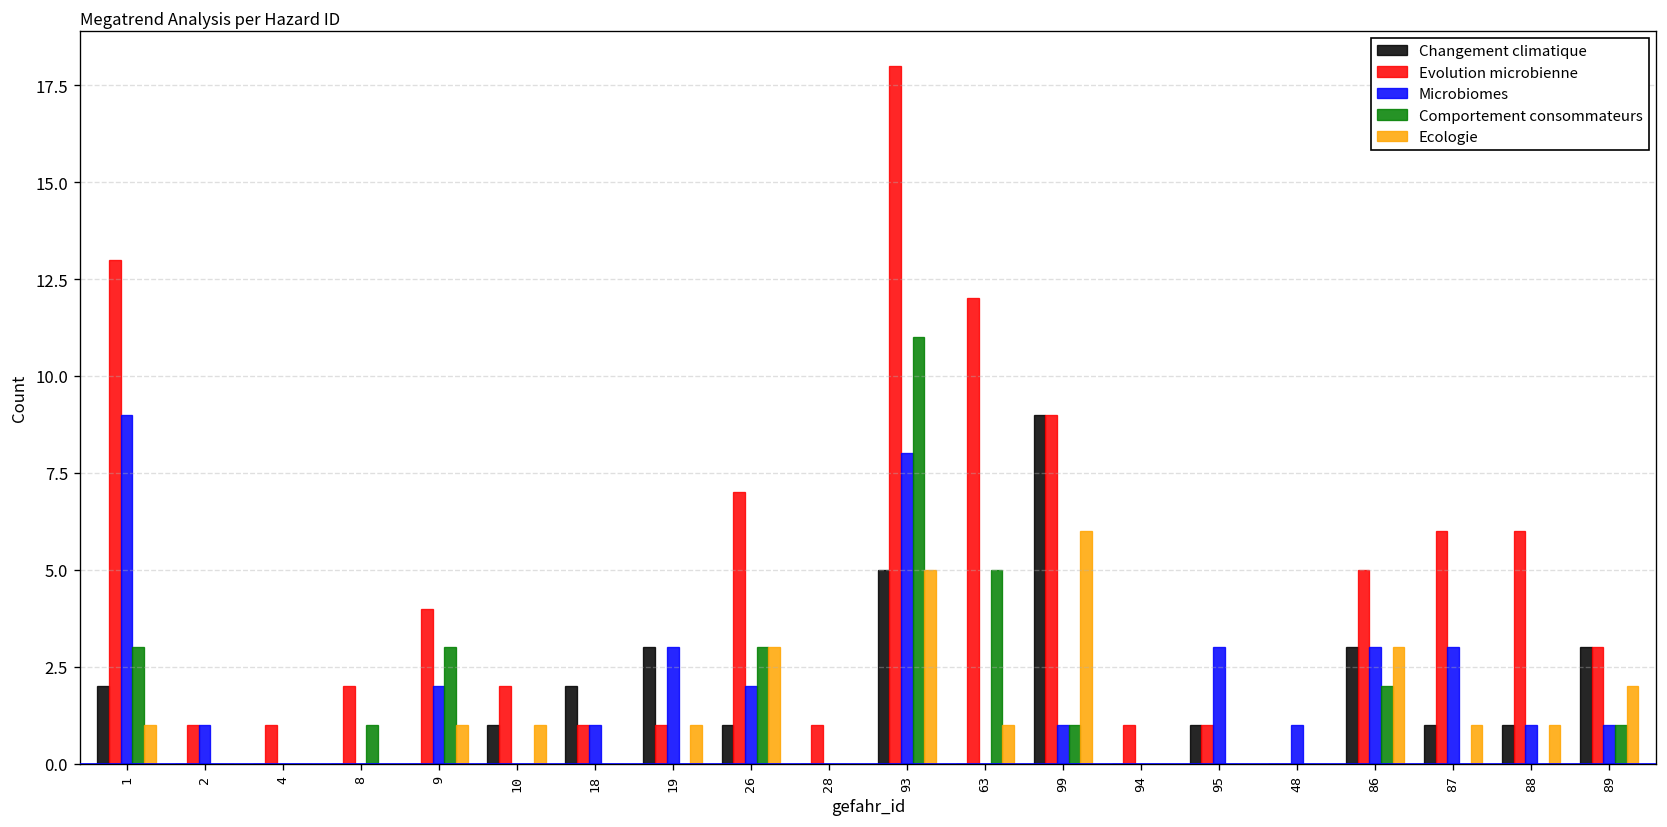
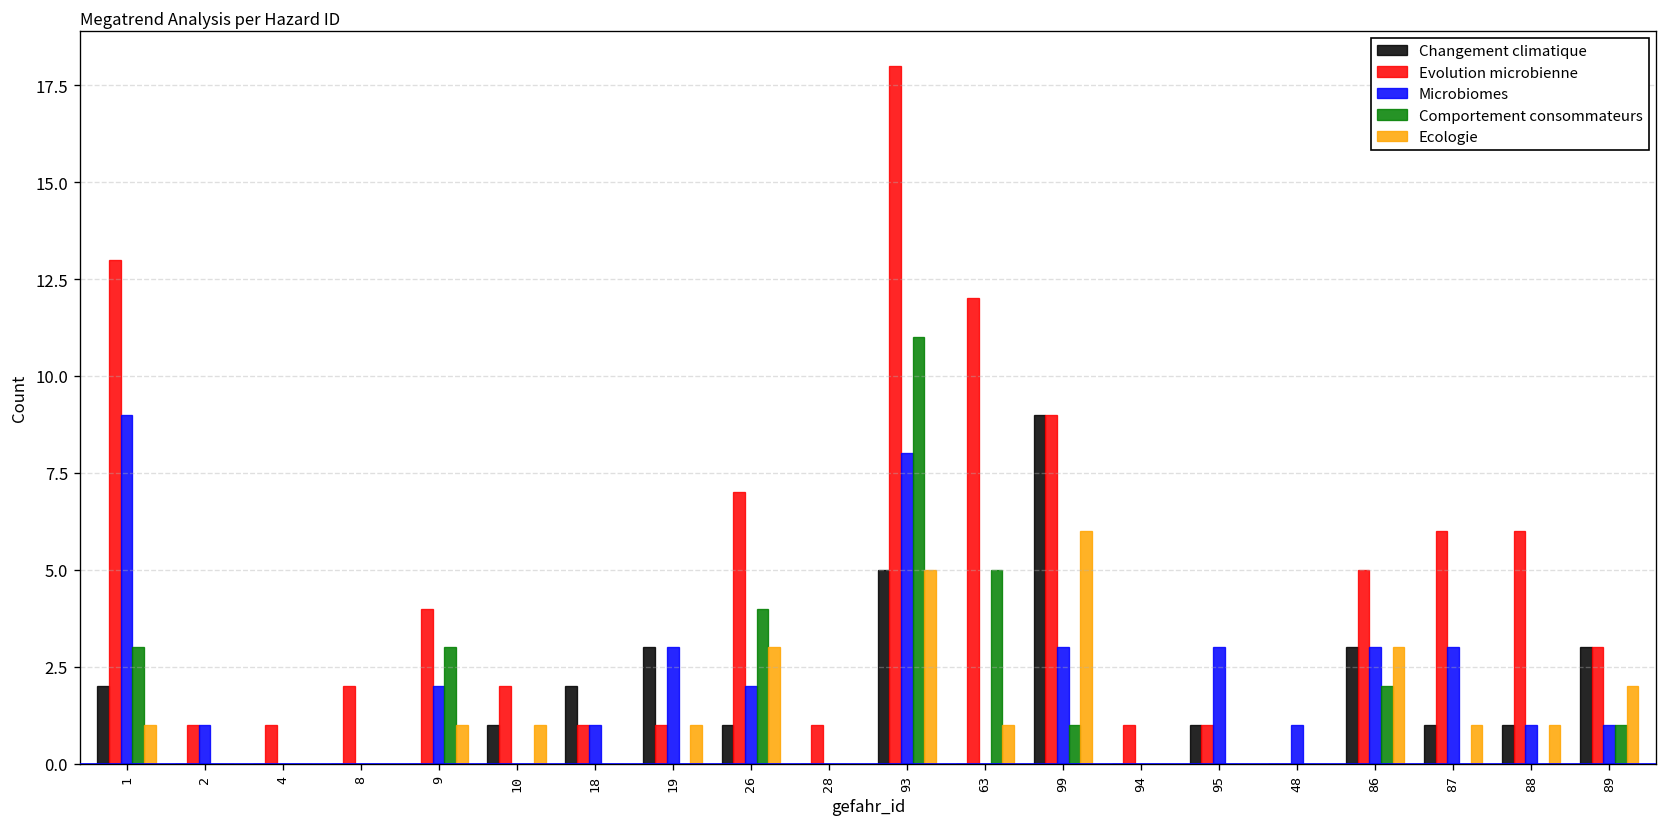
  {
    "Changement climatique": {
      "1": 2,
      "2": 0,
      "4": 0,
      "8": 0,
      "9": 0,
      "10": 1,
      "18": 2,
      "19": 3,
      "26": 1,
      "28": 0,
      "93": 5,
      "63": 0,
      "99": 9,
      "94": 0,
      "95": 1,
      "48": 0,
      "86": 3,
      "87": 1,
      "88": 1,
      "89": 3
    },
    "Evolution microbienne": {
      "1": 13,
      "2": 1,
      "4": 1,
      "8": 2,
      "9": 4,
      "10": 2,
      "18": 1,
      "19": 1,
      "26": 7,
      "28": 1,
      "93": 18,
      "63": 12,
      "99": 9,
      "94": 1,
      "95": 1,
      "48": 0,
      "86": 5,
      "87": 6,
      "88": 6,
      "89": 3
    },
    "Microbiomes": {
      "1": 9,
      "2": 1,
      "4": 0,
      "8": 0,
      "9": 2,
      "10": 0,
      "18": 1,
      "19": 3,
      "26": 2,
      "28": 0,
      "93": 8,
      "63": 0,
-     "99": 1,
+     "99": 3,
      "94": 0,
      "95": 3,
      "48": 1,
      "86": 3,
      "87": 3,
      "88": 1,
      "89": 1
    },
    "Comportement consommateurs": {
      "1": 3,
      "2": 0,
      "4": 0,
-     "8": 1,
+     "8": 0,
      "9": 3,
      "10": 0,
      "18": 0,
      "19": 0,
-     "26": 3,
+     "26": 4,
      "28": 0,
      "93": 11,
      "63": 5,
      "99": 1,
      "94": 0,
      "95": 0,
      "48": 0,
      "86": 2,
      "87": 0,
      "88": 0,
      "89": 1
    },
    "Ecologie": {
      "1": 1,
      "2": 0,
      "4": 0,
      "8": 0,
      "9": 1,
      "10": 1,
      "18": 0,
      "19": 1,
      "26": 3,
      "28": 0,
      "93": 5,
      "63": 1,
      "99": 6,
      "94": 0,
      "95": 0,
      "48": 0,
      "86": 3,
      "87": 1,
      "88": 1,
      "89": 2
    }
  }
